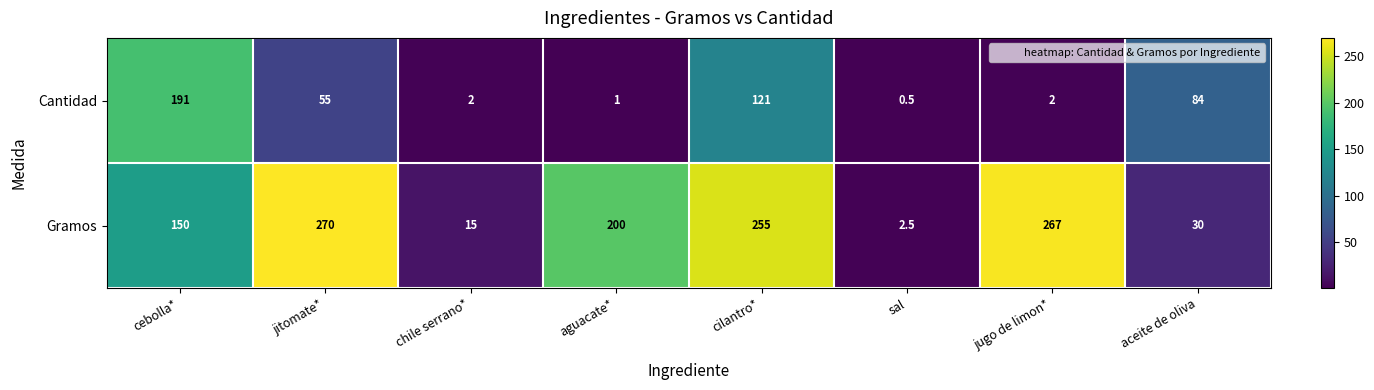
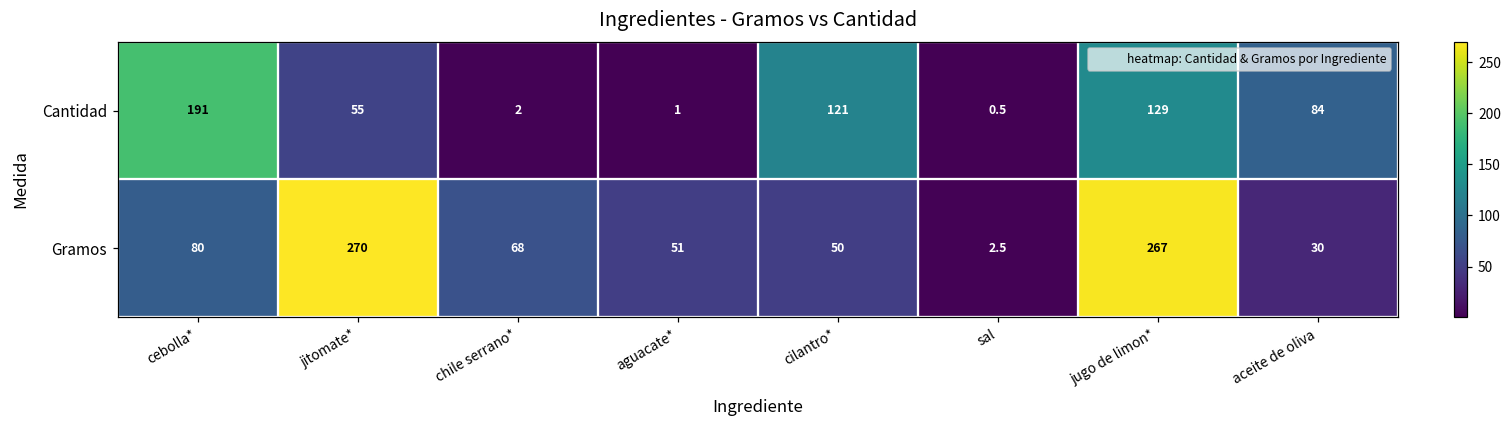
  {
    "Cantidad": {
      "cebolla*": 191,
      "jitomate*": 55,
      "chile serrano*": 2,
      "aguacate*": 1,
      "cilantro*": 121,
      "sal": 0.5,
-     "jugo de limon*": 2,
+     "jugo de limon*": 129,
      "aceite de oliva": 84
    },
    "Gramos": {
-     "cebolla*": 150,
+     "cebolla*": 80,
      "jitomate*": 270,
-     "chile serrano*": 15,
-     "aguacate*": 200,
-     "cilantro*": 255,
+     "chile serrano*": 68,
+     "aguacate*": 51,
+     "cilantro*": 50,
      "sal": 2.5,
      "jugo de limon*": 267,
      "aceite de oliva": 30
    }
  }
